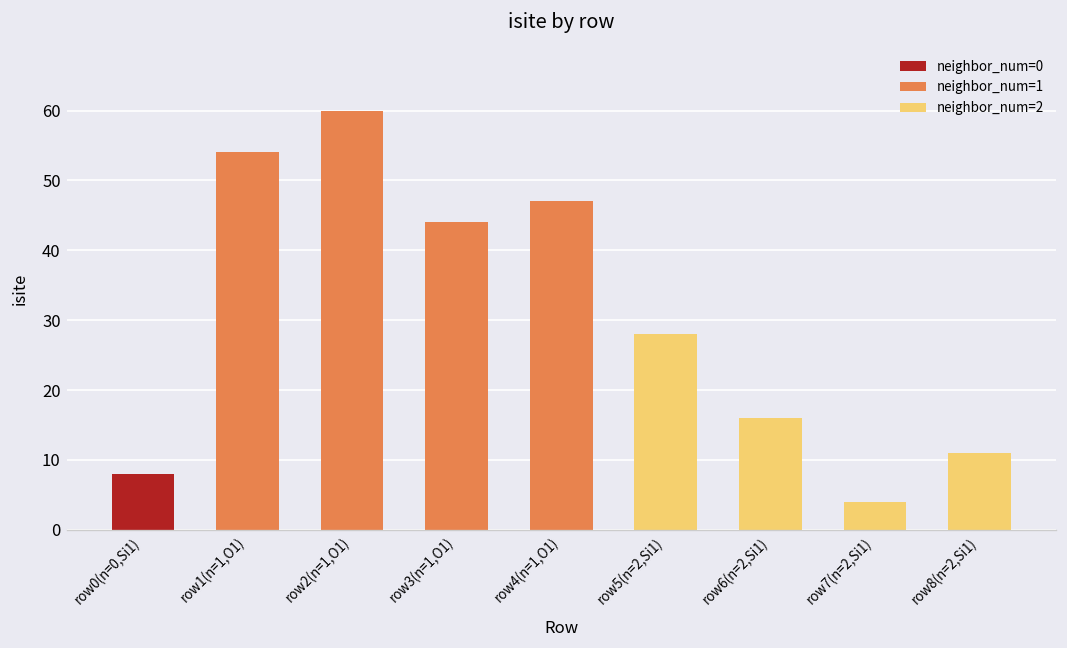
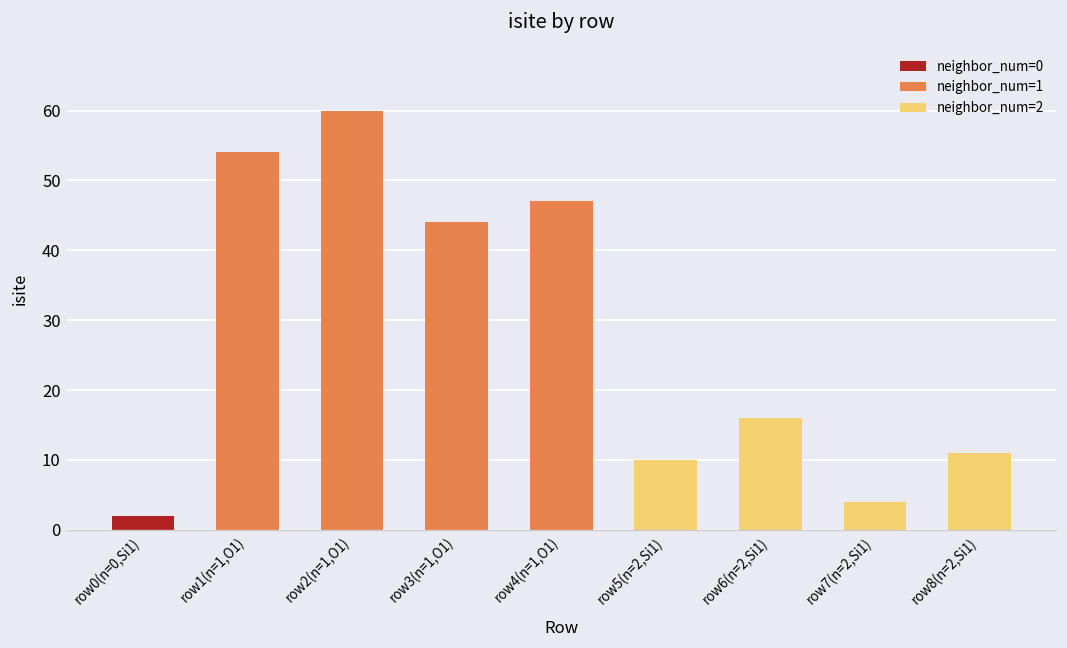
  {
    "neighbor_num=0": {
-     "row0(n=0,Si1)": 8
+     "row0(n=0,Si1)": 2
    },
    "neighbor_num=1": {
      "row1(n=1,O1)": 54,
      "row2(n=1,O1)": 60,
      "row3(n=1,O1)": 44,
      "row4(n=1,O1)": 47
    },
    "neighbor_num=2": {
-     "row5(n=2,Si1)": 28,
+     "row5(n=2,Si1)": 10,
      "row6(n=2,Si1)": 16,
      "row7(n=2,Si1)": 4,
      "row8(n=2,Si1)": 11
    }
  }
